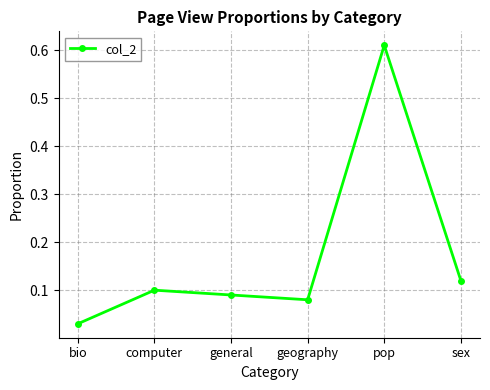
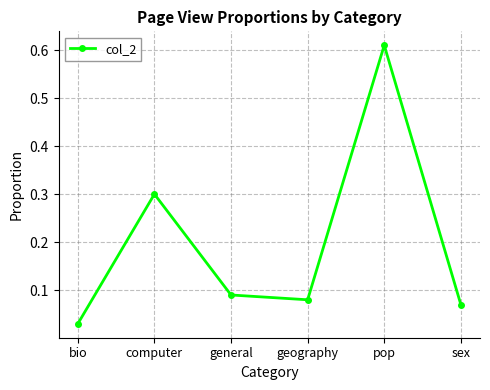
  {
    "bio": 0.03,
-   "computer": 0.1,
+   "computer": 0.3,
    "general": 0.09,
    "geography": 0.08,
    "pop": 0.61,
-   "sex": 0.12
+   "sex": 0.07
  }
